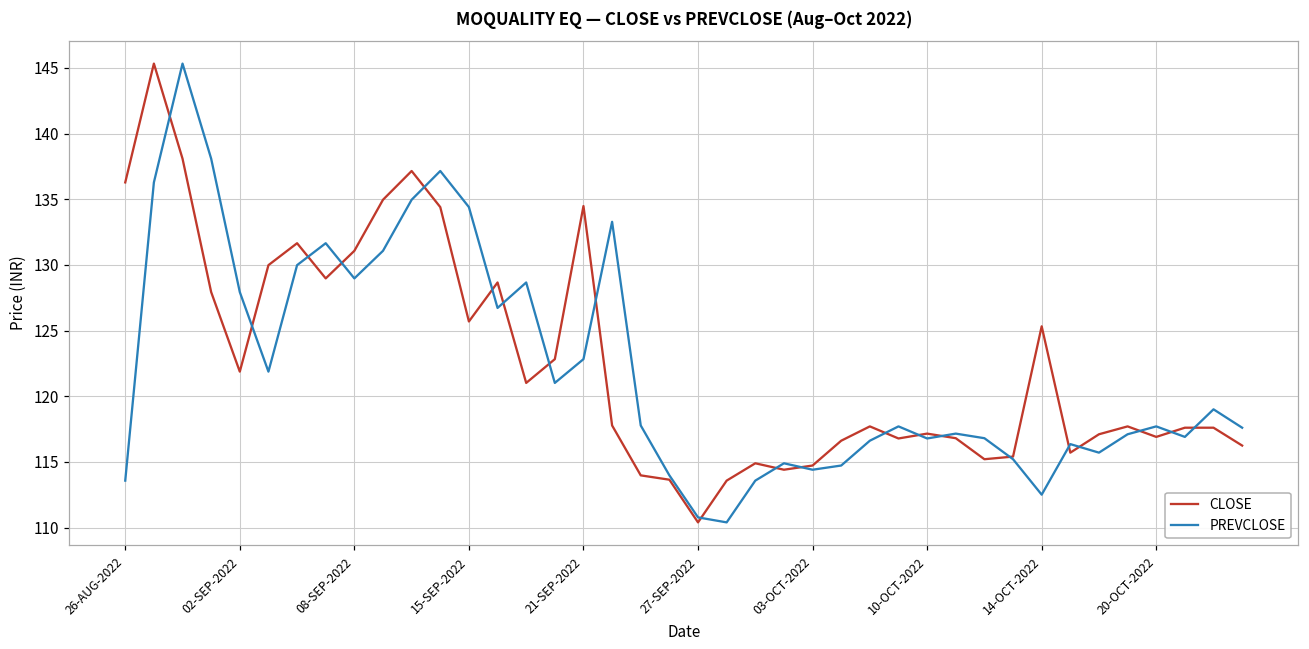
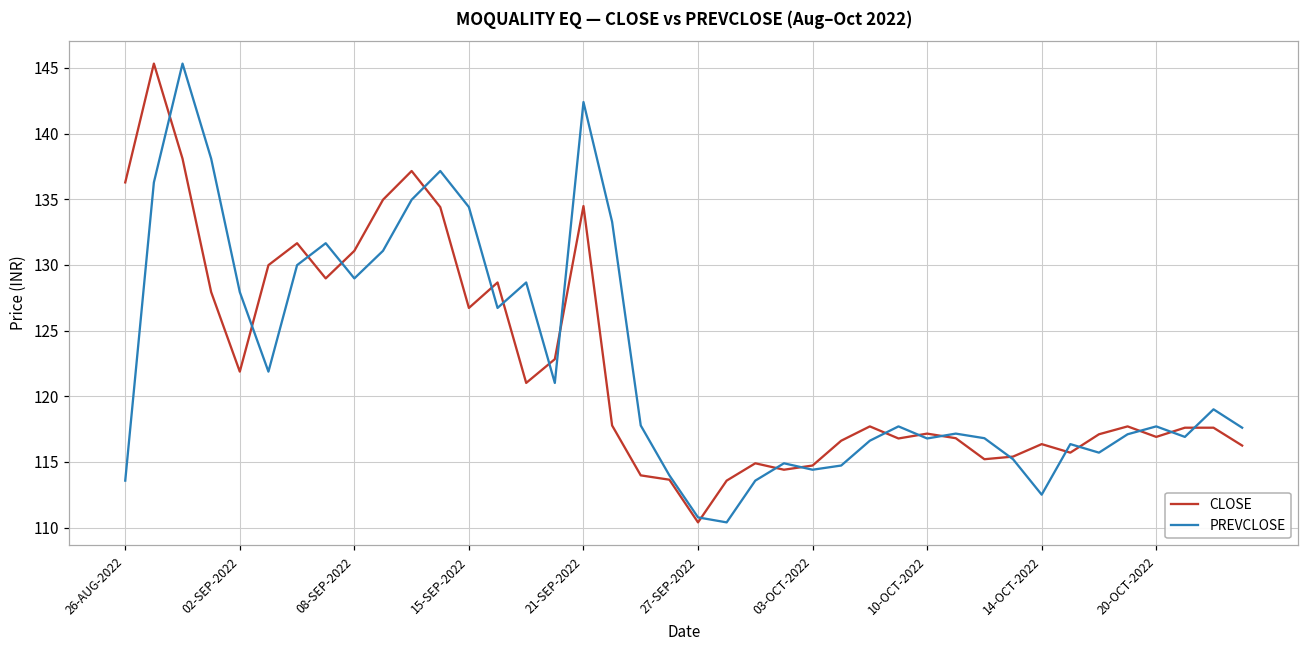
  {
    "CLOSE": {
      "26-AUG-2022": 136.3,
      "02-SEP-2022": 121.9,
      "08-SEP-2022": 131.1,
-     "15-SEP-2022": 125.7,
+     "15-SEP-2022": 126.7,
      "21-SEP-2022": 134.5,
      "27-SEP-2022": 110.4,
      "03-OCT-2022": 114.7,
      "10-OCT-2022": 117.2,
-     "14-OCT-2022": 125.3,
+     "14-OCT-2022": 116.4,
      "20-OCT-2022": 116.9
    },
    "PREVCLOSE": {
      "26-AUG-2022": 113.6,
      "02-SEP-2022": 127.9,
      "08-SEP-2022": 129.0,
      "15-SEP-2022": 134.4,
-     "21-SEP-2022": 122.8,
+     "21-SEP-2022": 142.4,
      "27-SEP-2022": 110.8,
      "03-OCT-2022": 114.4,
      "10-OCT-2022": 116.8,
      "14-OCT-2022": 112.5,
      "20-OCT-2022": 117.7
    }
  }
